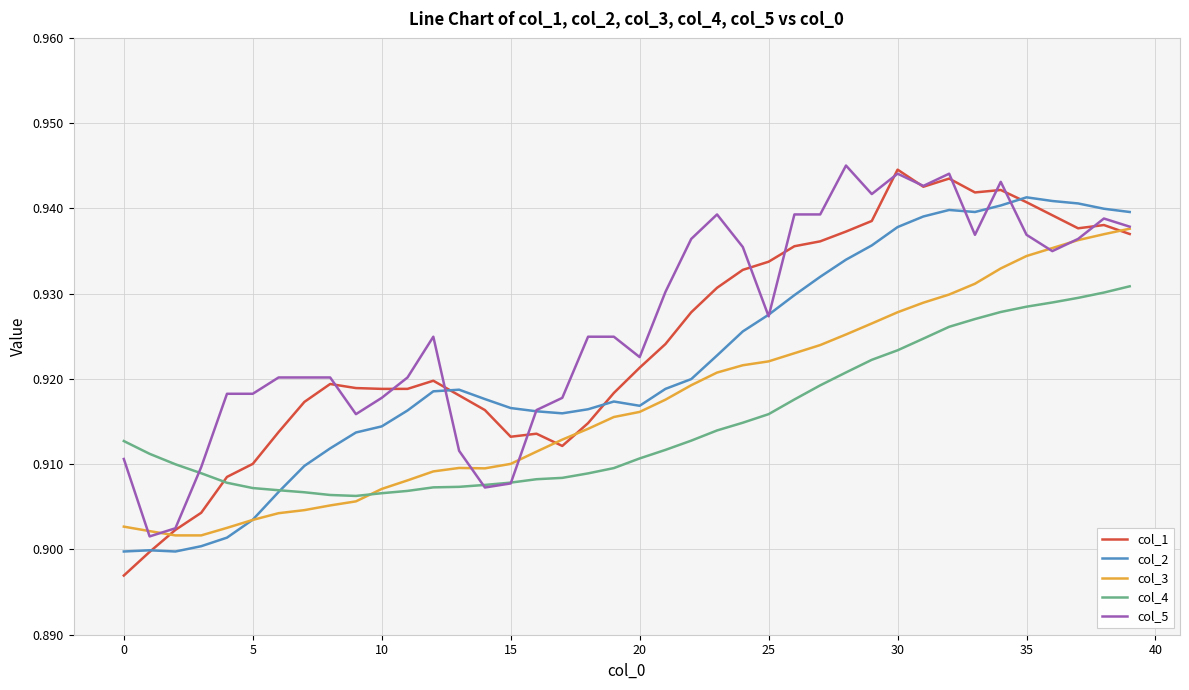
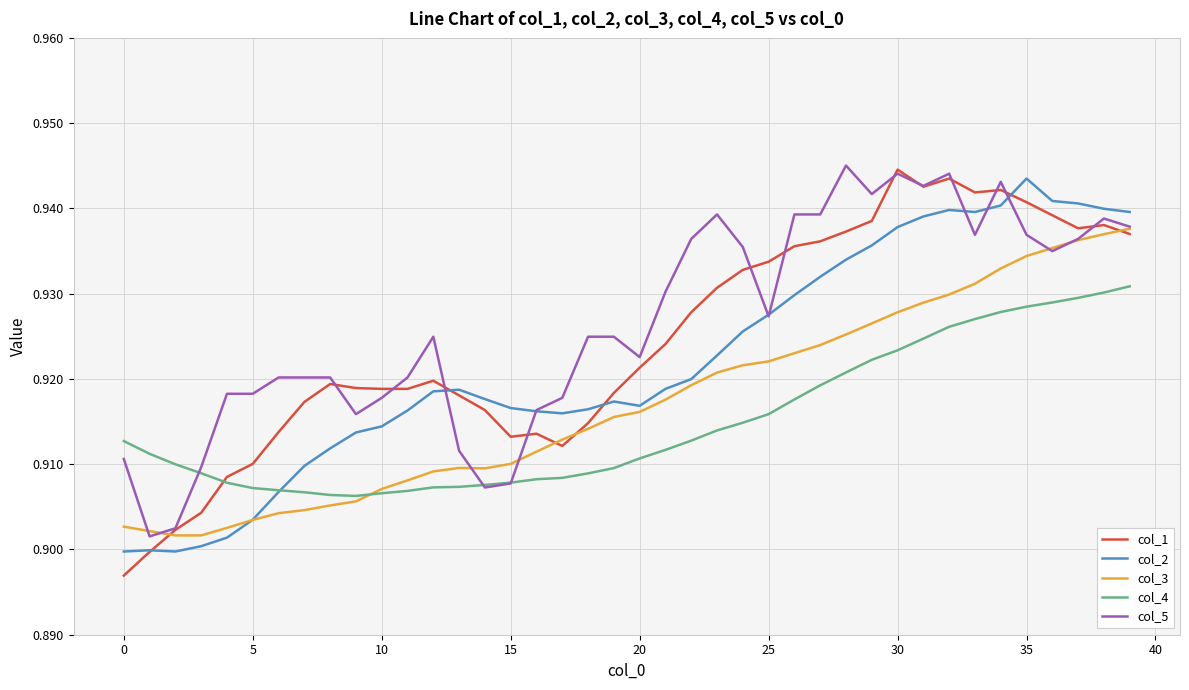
  {
    "col_1": {
      "0": 0.897,
      "5": 0.910,
      "10": 0.919,
      "15": 0.913,
      "20": 0.921,
      "25": 0.934,
      "30": 0.945,
      "35": 0.941
    },
    "col_2": {
      "0": 0.900,
      "10": 0.914,
      "15": 0.917,
      "20": 0.917,
      "30": 0.938,
-     "35": 0.941
+     "35": 0.944
    },
    "col_3": {
      "0": 0.903,
      "10": 0.907,
      "15": 0.910,
      "20": 0.916,
      "25": 0.922,
      "30": 0.928,
      "35": 0.934
    },
    "col_4": {
      "0": 0.913,
      "5": 0.907,
      "10": 0.907,
      "20": 0.911,
      "25": 0.916,
      "30": 0.923,
      "35": 0.928
    },
    "col_5": {
      "0": 0.911,
      "5": 0.918,
      "10": 0.918,
      "20": 0.923,
      "30": 0.944,
      "35": 0.937
    }
  }
